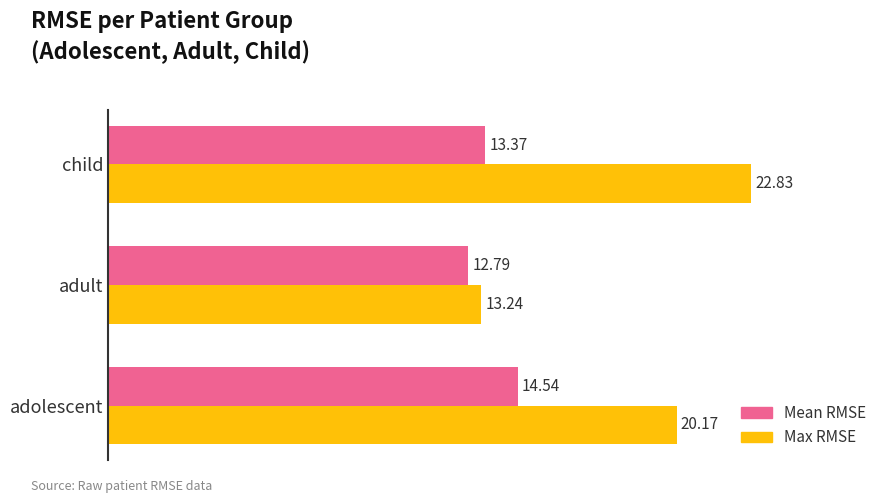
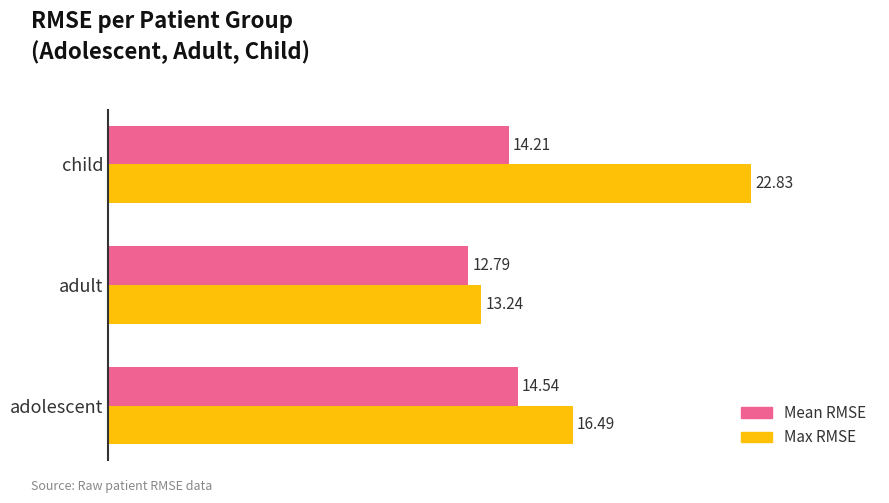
  {
    "Mean RMSE": {
-     "child": 13.37,
+     "child": 14.21,
      "adult": 12.79,
      "adolescent": 14.54
    },
    "Max RMSE": {
      "child": 22.83,
      "adult": 13.24,
-     "adolescent": 20.17
+     "adolescent": 16.49
    }
  }
